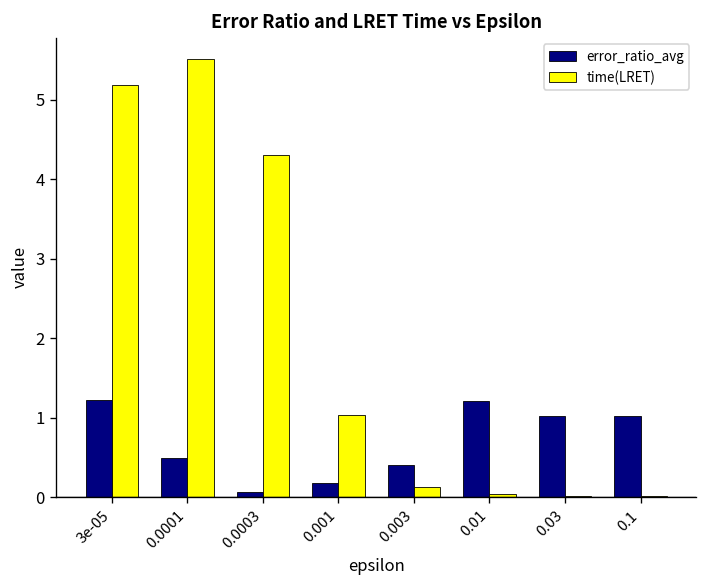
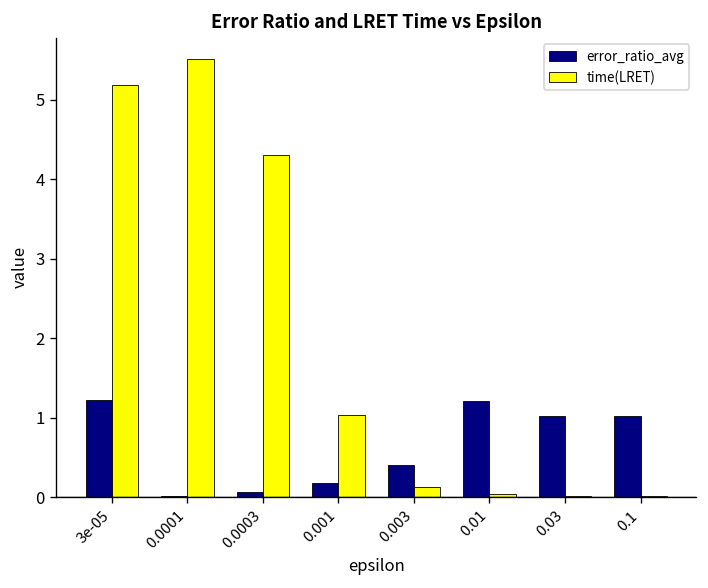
  {
    "error_ratio_avg": {
      "3e-05": 1.2,
-     "0.0001": 0.5,
+     "0.0001": 0.0,
      "0.0003": 0.1,
      "0.001": 0.2,
      "0.003": 0.4,
      "0.01": 1.2,
      "0.03": 1.0,
      "0.1": 1.0
    },
    "time(LRET)": {
      "3e-05": 5.2,
      "0.0001": 5.5,
      "0.0003": 4.3,
      "0.001": 1.0,
      "0.003": 0.1
    }
  }
